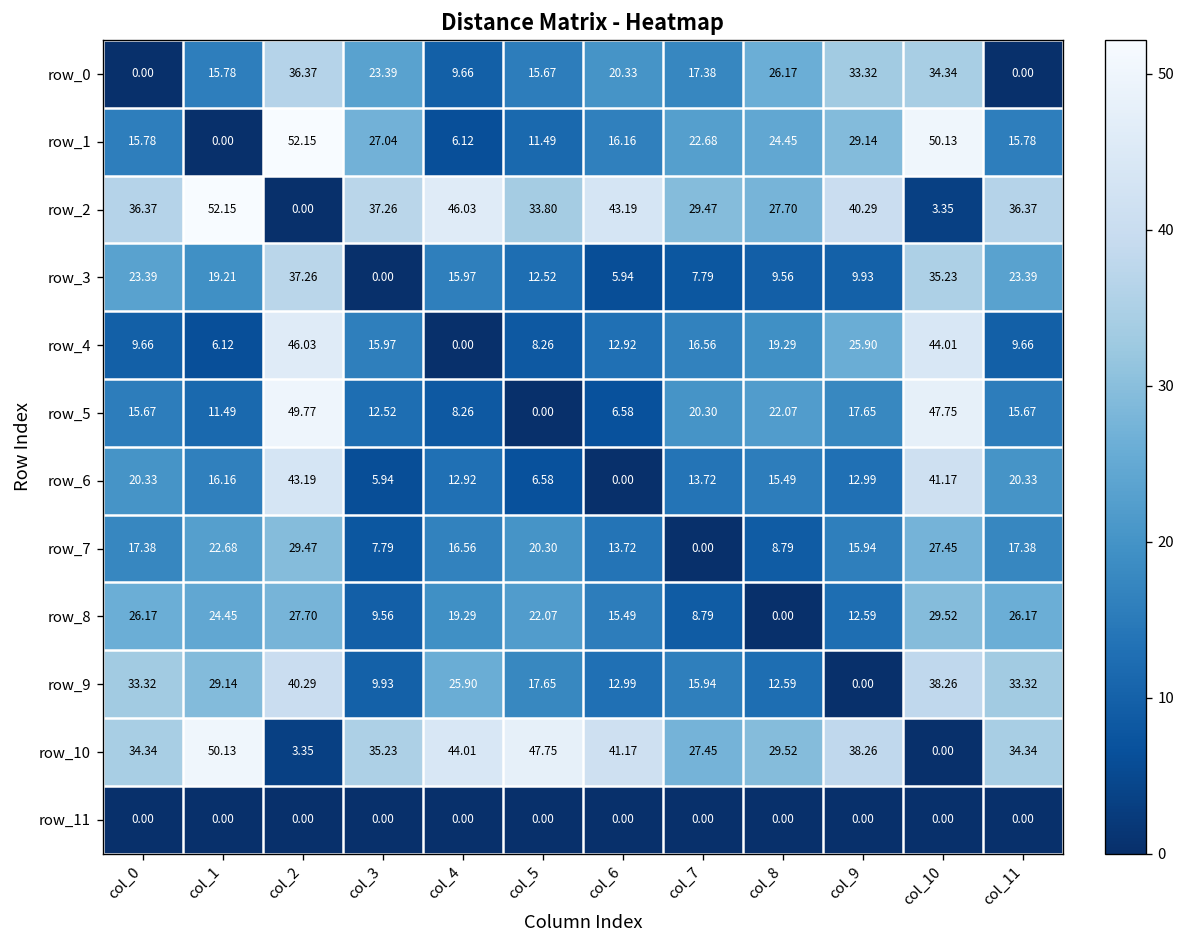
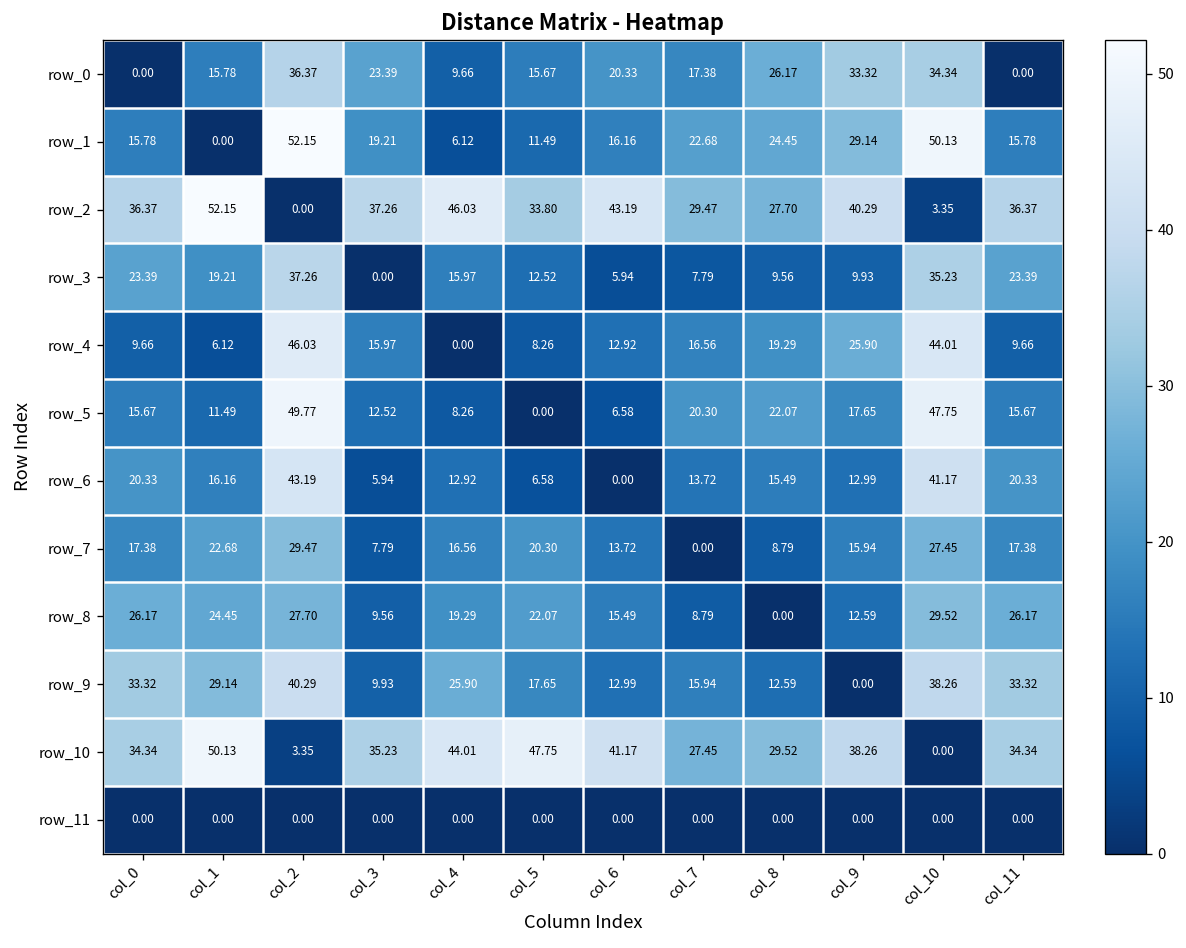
  {
    "row_0": {
      "col_0": 0.00,
      "col_1": 15.78,
      "col_2": 36.37,
      "col_3": 23.39,
      "col_4": 9.66,
      "col_5": 15.67,
      "col_6": 20.33,
      "col_7": 17.38,
      "col_8": 26.17,
      "col_9": 33.32,
      "col_10": 34.34,
      "col_11": 0.00
    },
    "row_1": {
      "col_0": 15.78,
      "col_1": 0.00,
      "col_2": 52.15,
-     "col_3": 27.04,
+     "col_3": 19.21,
      "col_4": 6.12,
      "col_5": 11.49,
      "col_6": 16.16,
      "col_7": 22.68,
      "col_8": 24.45,
      "col_9": 29.14,
      "col_10": 50.13,
      "col_11": 15.78
    },
    "row_2": {
      "col_0": 36.37,
      "col_1": 52.15,
      "col_2": 0.00,
      "col_3": 37.26,
      "col_4": 46.03,
      "col_5": 33.80,
      "col_6": 43.19,
      "col_7": 29.47,
      "col_8": 27.70,
      "col_9": 40.29,
      "col_10": 3.35,
      "col_11": 36.37
    },
    "row_3": {
      "col_0": 23.39,
      "col_1": 19.21,
      "col_2": 37.26,
      "col_3": 0.00,
      "col_4": 15.97,
      "col_5": 12.52,
      "col_6": 5.94,
      "col_7": 7.79,
      "col_8": 9.56,
      "col_9": 9.93,
      "col_10": 35.23,
      "col_11": 23.39
    },
    "row_4": {
      "col_0": 9.66,
      "col_1": 6.12,
      "col_2": 46.03,
      "col_3": 15.97,
      "col_4": 0.00,
      "col_5": 8.26,
      "col_6": 12.92,
      "col_7": 16.56,
      "col_8": 19.29,
      "col_9": 25.90,
      "col_10": 44.01,
      "col_11": 9.66
    },
    "row_5": {
      "col_0": 15.67,
      "col_1": 11.49,
      "col_2": 49.77,
      "col_3": 12.52,
      "col_4": 8.26,
      "col_5": 0.00,
      "col_6": 6.58,
      "col_7": 20.30,
      "col_8": 22.07,
      "col_9": 17.65,
      "col_10": 47.75,
      "col_11": 15.67
    },
    "row_6": {
      "col_0": 20.33,
      "col_1": 16.16,
      "col_2": 43.19,
      "col_3": 5.94,
      "col_4": 12.92,
      "col_5": 6.58,
      "col_6": 0.00,
      "col_7": 13.72,
      "col_8": 15.49,
      "col_9": 12.99,
      "col_10": 41.17,
      "col_11": 20.33
    },
    "row_7": {
      "col_0": 17.38,
      "col_1": 22.68,
      "col_2": 29.47,
      "col_3": 7.79,
      "col_4": 16.56,
      "col_5": 20.30,
      "col_6": 13.72,
      "col_7": 0.00,
      "col_8": 8.79,
      "col_9": 15.94,
      "col_10": 27.45,
      "col_11": 17.38
    },
    "row_8": {
      "col_0": 26.17,
      "col_1": 24.45,
      "col_2": 27.70,
      "col_3": 9.56,
      "col_4": 19.29,
      "col_5": 22.07,
      "col_6": 15.49,
      "col_7": 8.79,
      "col_8": 0.00,
      "col_9": 12.59,
      "col_10": 29.52,
      "col_11": 26.17
    },
    "row_9": {
      "col_0": 33.32,
      "col_1": 29.14,
      "col_2": 40.29,
      "col_3": 9.93,
      "col_4": 25.90,
      "col_5": 17.65,
      "col_6": 12.99,
      "col_7": 15.94,
      "col_8": 12.59,
      "col_9": 0.00,
      "col_10": 38.26,
      "col_11": 33.32
    },
    "row_10": {
      "col_0": 34.34,
      "col_1": 50.13,
      "col_2": 3.35,
      "col_3": 35.23,
      "col_4": 44.01,
      "col_5": 47.75,
      "col_6": 41.17,
      "col_7": 27.45,
      "col_8": 29.52,
      "col_9": 38.26,
      "col_10": 0.00,
      "col_11": 34.34
    },
    "row_11": {
      "col_0": 0.00,
      "col_1": 0.00,
      "col_2": 0.00,
      "col_3": 0.00,
      "col_4": 0.00,
      "col_5": 0.00,
      "col_6": 0.00,
      "col_7": 0.00,
      "col_8": 0.00,
      "col_9": 0.00,
      "col_10": 0.00,
      "col_11": 0.00
    }
  }
